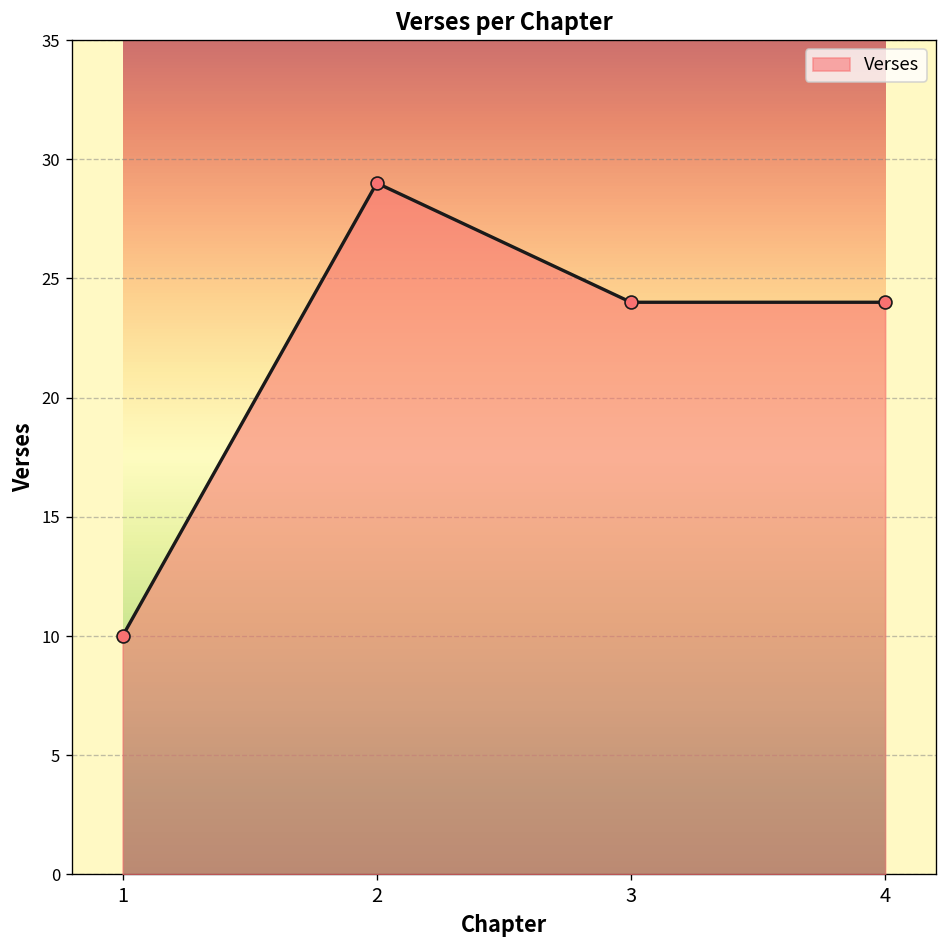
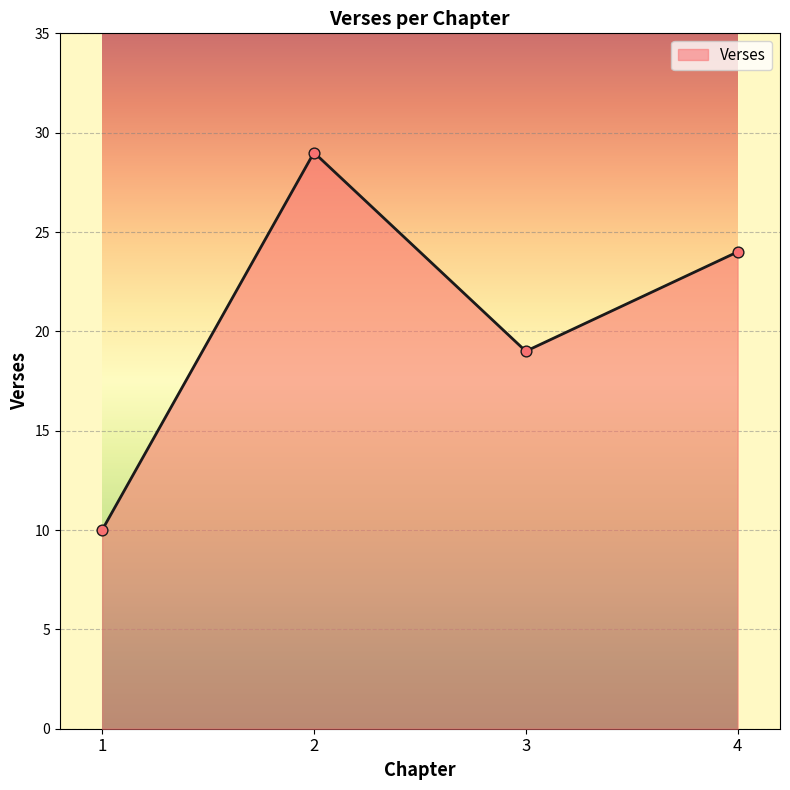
  {
    "1": 10,
    "2": 29,
-   "3": 24,
+   "3": 19,
    "4": 24
  }
